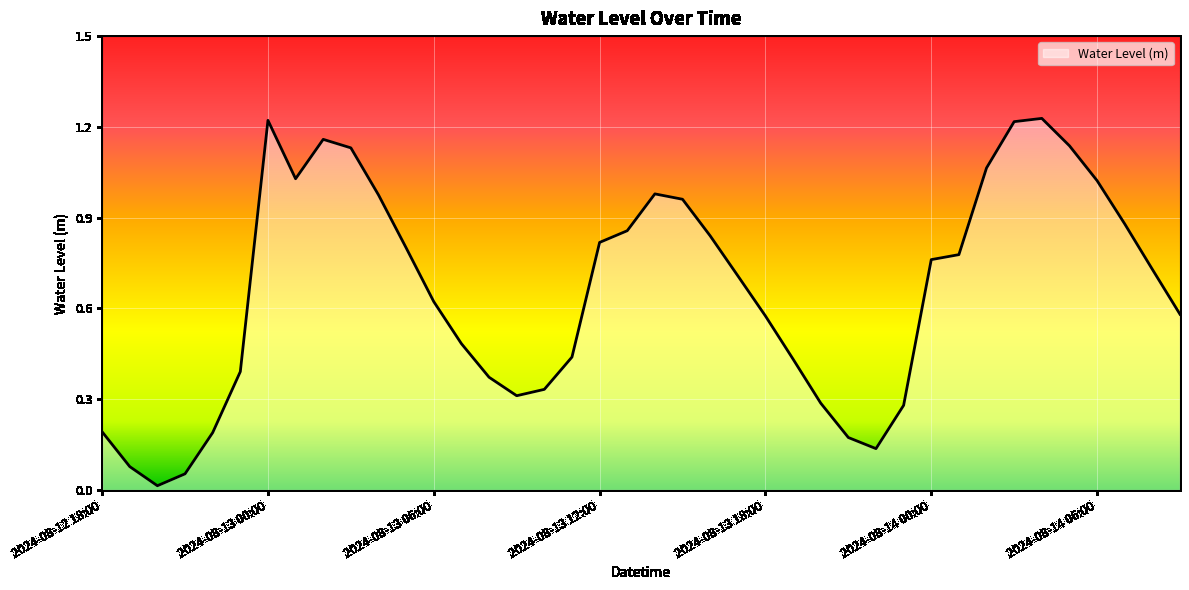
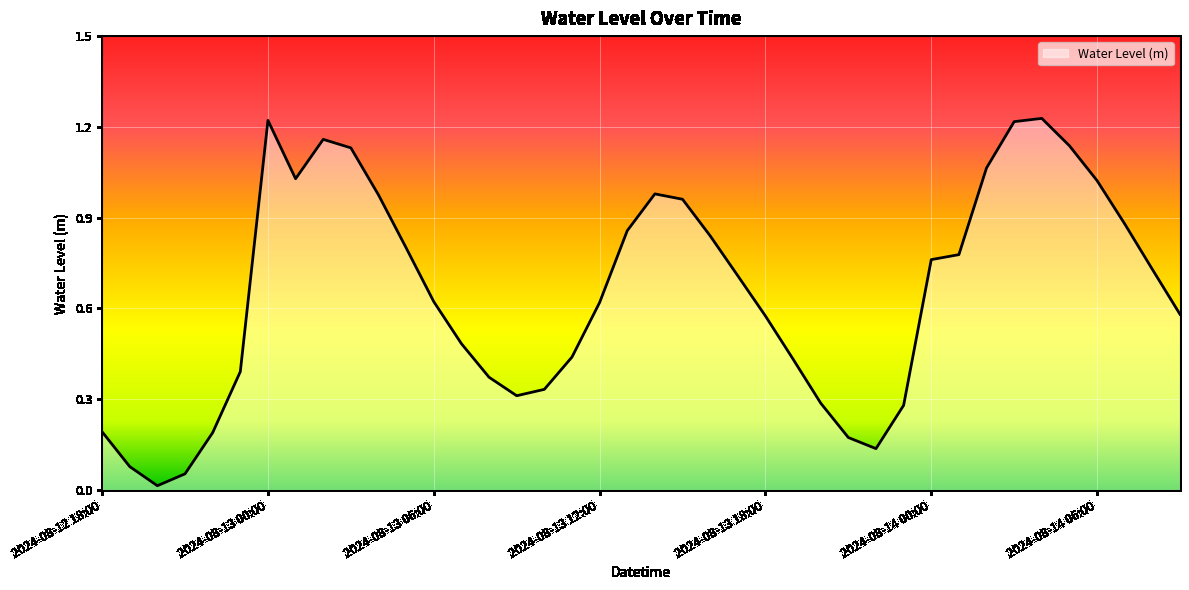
  {
    "2024-08-12 18:00": 0.19,
    "2024-08-13 00:00": 1.22,
    "2024-08-13 06:00": 0.62,
-   "2024-08-13 12:00": 0.82,
+   "2024-08-13 12:00": 0.62,
    "2024-08-13 18:00": 0.58,
    "2024-08-14 00:00": 0.76,
    "2024-08-14 06:00": 1.02
  }
